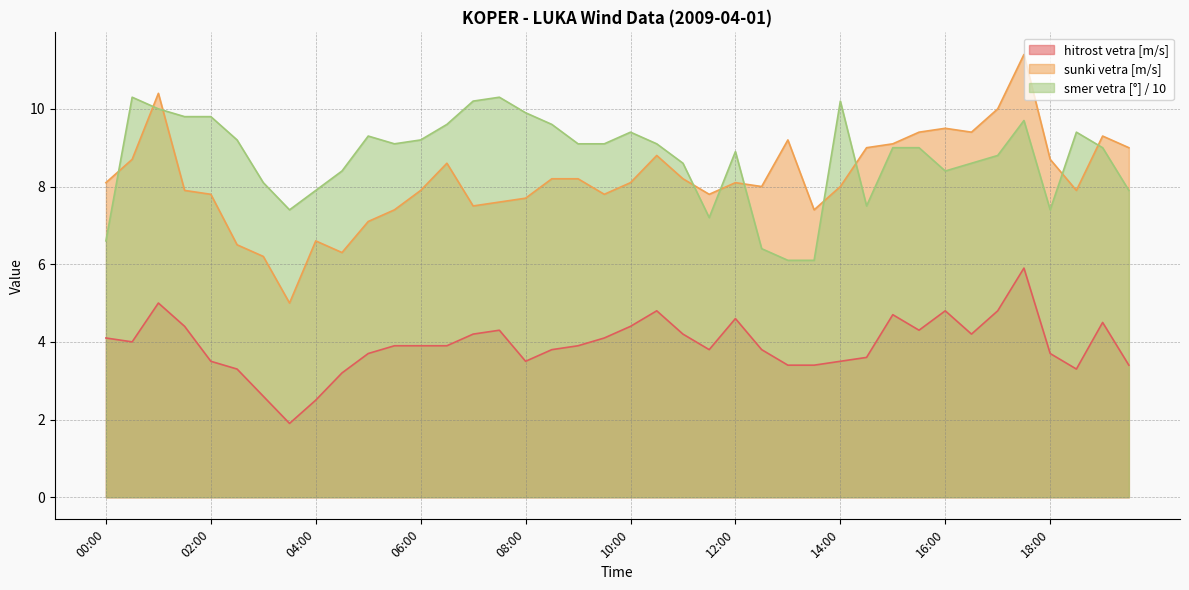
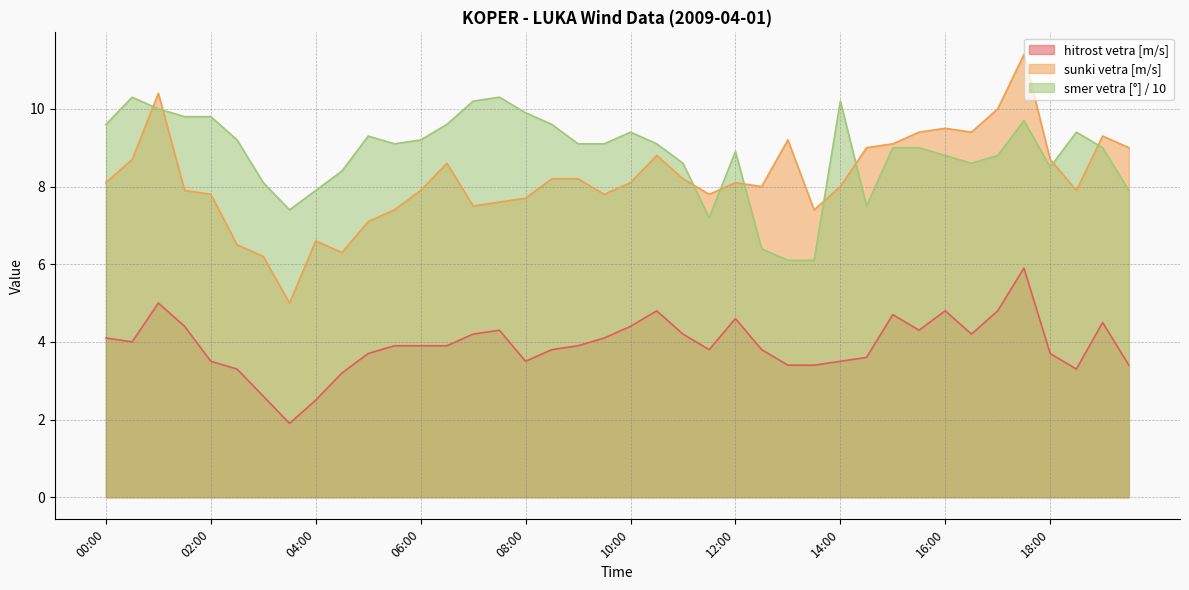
  {
    "smer vetra [°] / 10": {
-     "00:00": 6.6,
+     "00:00": 9.6,
      "02:00": 9.8,
      "04:00": 7.9,
      "06:00": 9.2,
      "08:00": 9.9,
      "10:00": 9.4,
      "12:00": 8.9,
      "14:00": 10.2,
-     "16:00": 8.4,
-     "18:00": 7.4
+     "16:00": 8.8,
+     "18:00": 8.5
    }
  }
